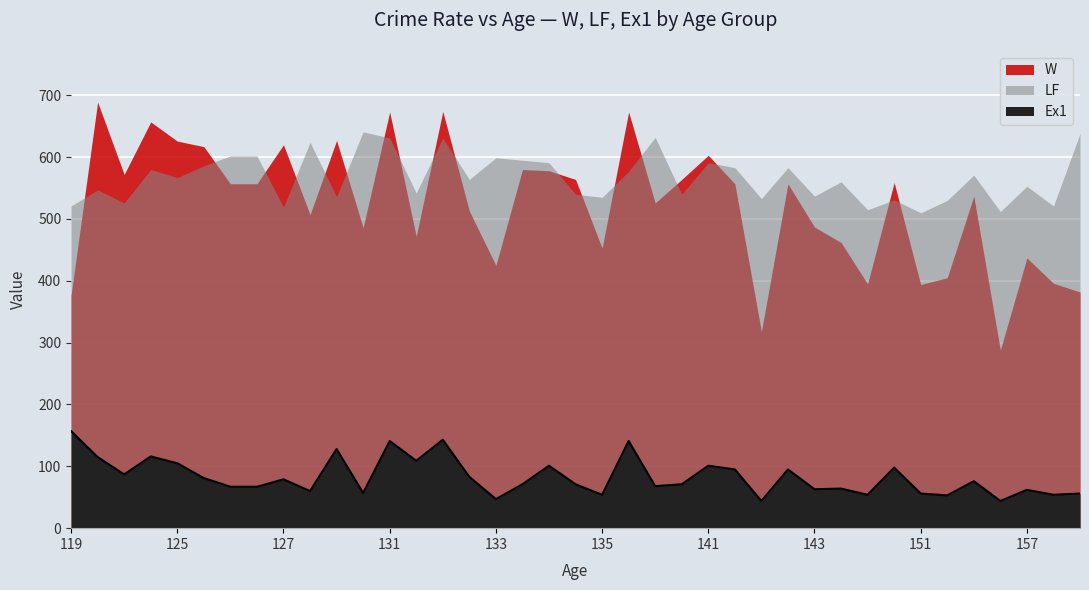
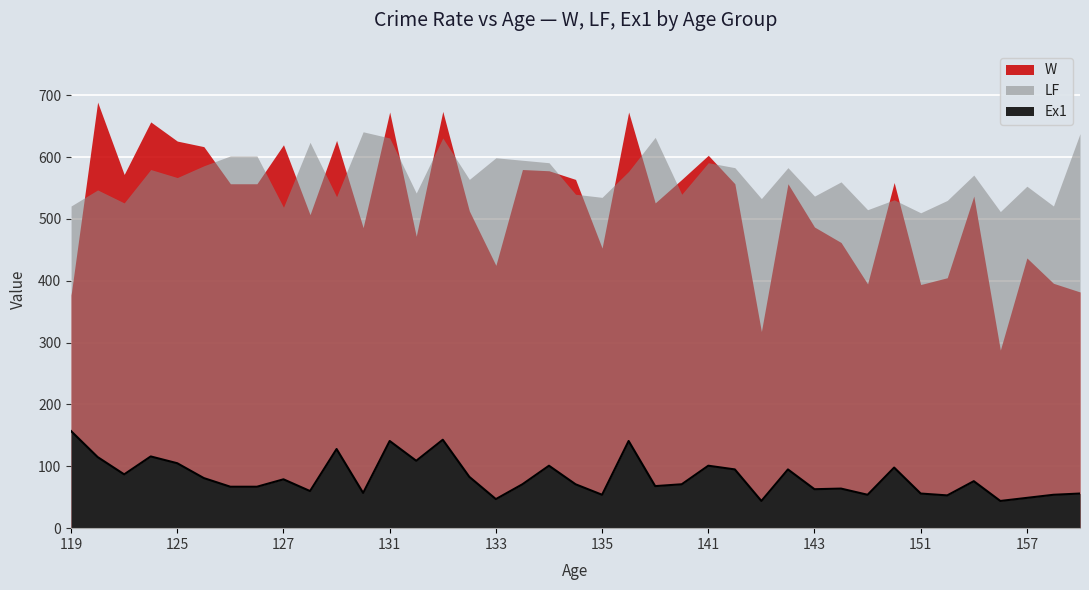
  {
    "W": {
      "119": 380,
      "125": 630,
      "127": 620,
      "131": 670,
      "133": 430,
      "135": 450,
      "141": 600,
      "143": 490,
      "151": 390,
      "157": 440
    },
    "LF": {
      "119": 520,
      "125": 570,
      "127": 520,
      "131": 630,
      "133": 600,
      "135": 540,
      "141": 590,
      "143": 540,
      "151": 510,
      "157": 550
    },
    "Ex1": {
      "119": 160,
      "125": 110,
      "127": 80,
      "131": 140,
      "133": 50,
      "135": 50,
      "141": 100,
      "143": 60,
      "151": 60,
-     "157": 60
+     "157": 50
    }
  }
